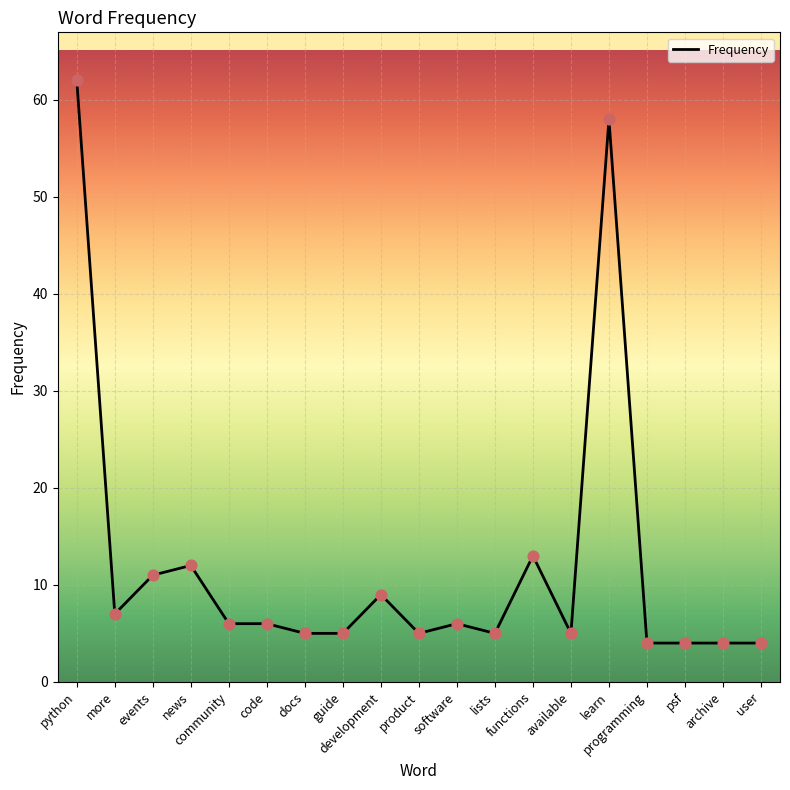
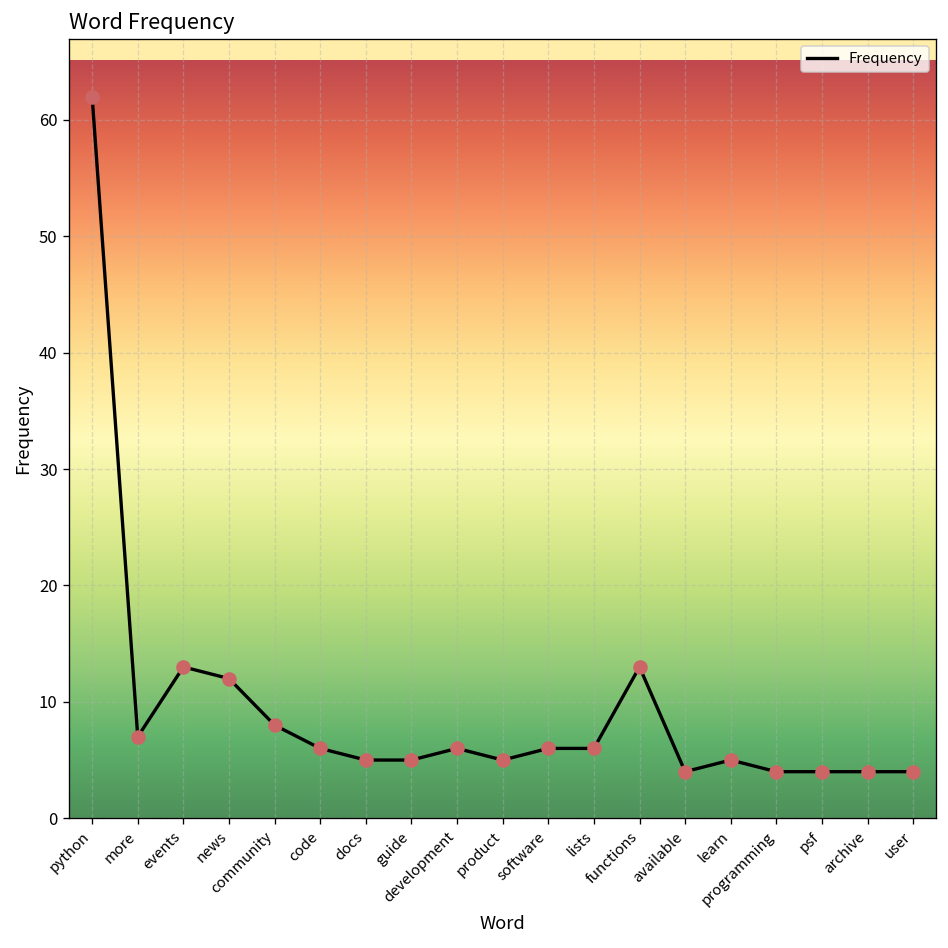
  {
    "python": 62,
    "more": 7,
-   "events": 11,
+   "events": 13,
    "news": 12,
-   "community": 6,
+   "community": 8,
    "code": 6,
    "docs": 5,
    "guide": 5,
-   "development": 9,
+   "development": 6,
    "product": 5,
    "software": 6,
-   "lists": 5,
+   "lists": 6,
    "functions": 13,
-   "available": 5,
-   "learn": 58,
+   "available": 4,
+   "learn": 5,
    "programming": 4,
    "psf": 4,
    "archive": 4,
    "user": 4
  }
